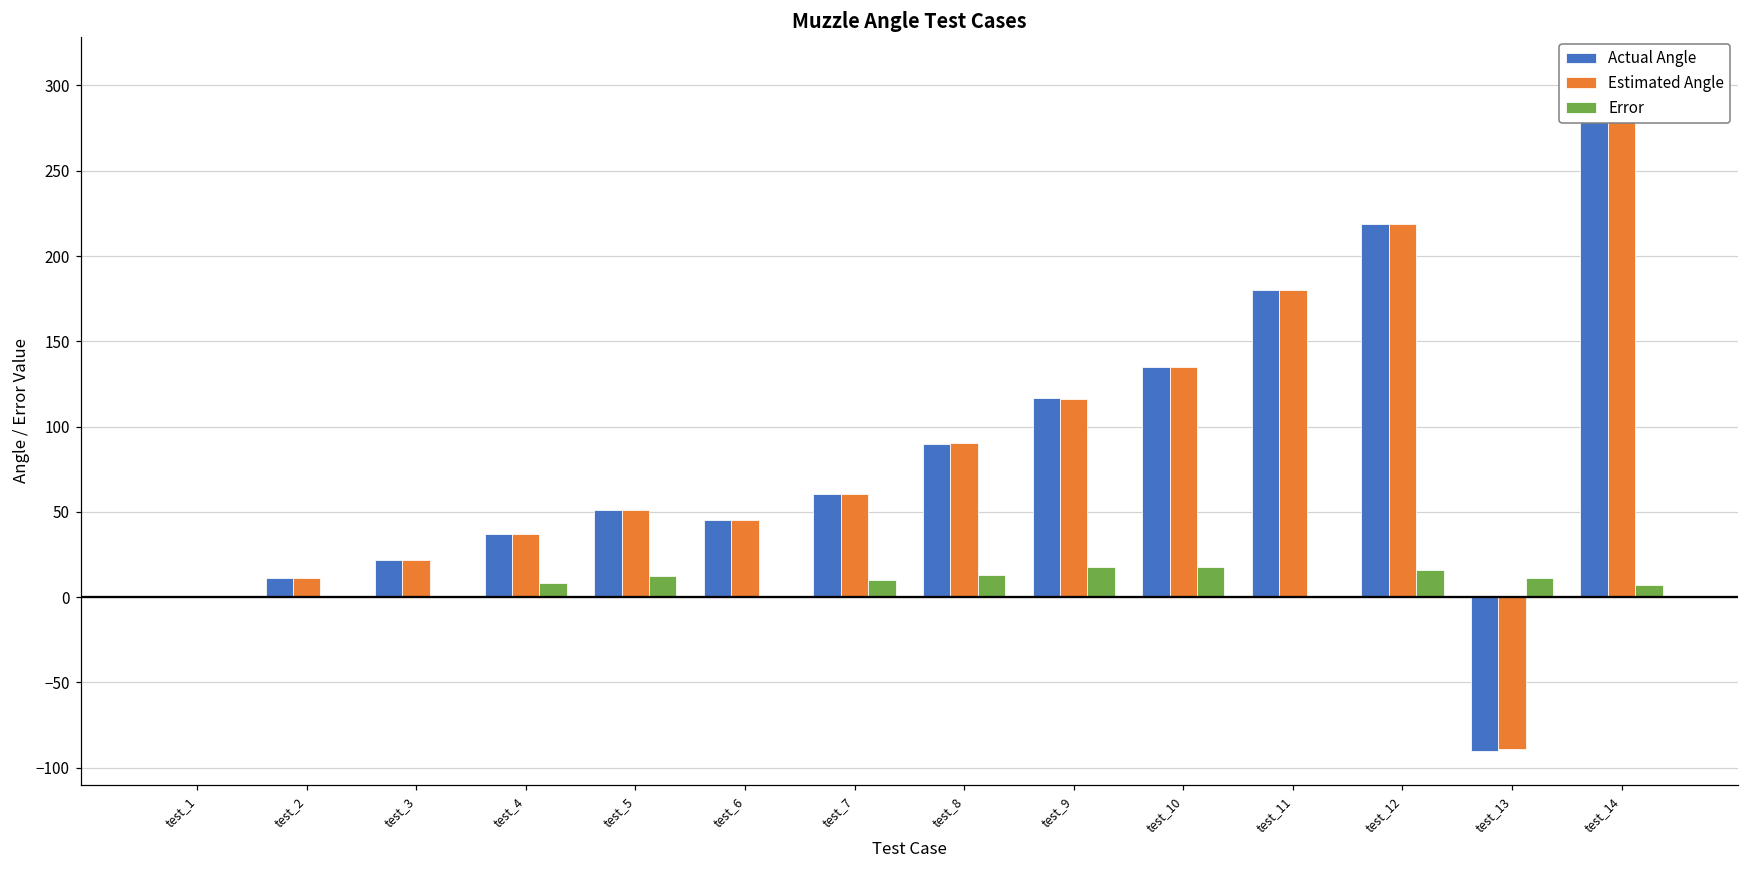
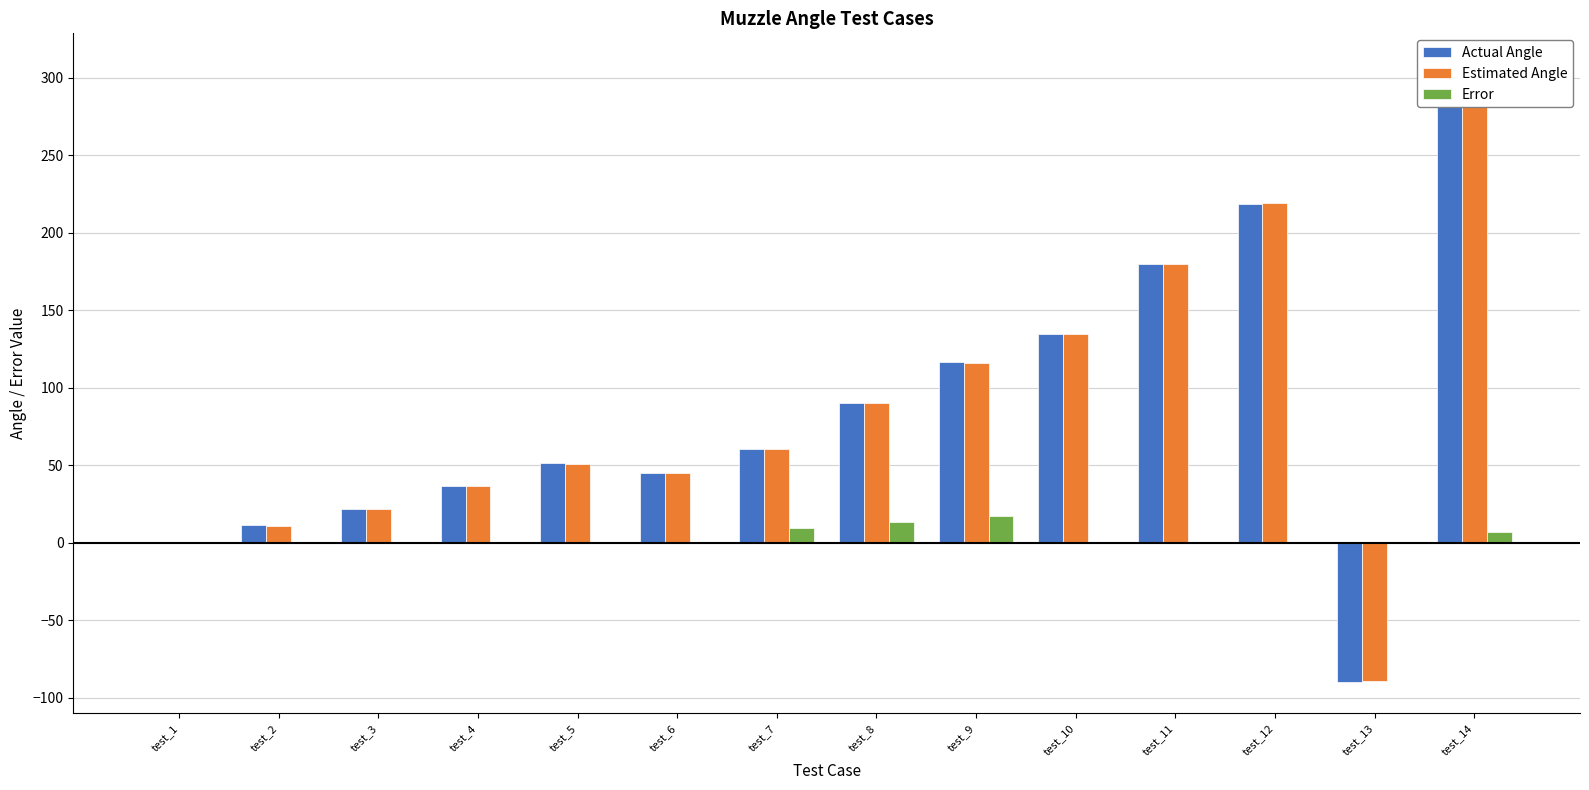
  {
    "Actual Angle": {
      "test_1": 0,
      "test_2": 11,
      "test_3": 22,
      "test_4": 37,
      "test_5": 51,
      "test_6": 45,
      "test_7": 60,
      "test_8": 90,
      "test_9": 117,
      "test_10": 135,
      "test_11": 180,
      "test_12": 219,
      "test_13": -90
    },
    "Estimated Angle": {
      "test_1": 0,
      "test_2": 11,
      "test_3": 22,
      "test_4": 37,
      "test_5": 51,
      "test_6": 45,
      "test_7": 60,
      "test_8": 90,
      "test_9": 116,
      "test_10": 135,
      "test_11": 180,
      "test_12": 219,
      "test_13": -89
    },
    "Error": {
      "test_1": 0,
-     "test_4": 8,
-     "test_5": 13,
+     "test_4": 0,
+     "test_5": 0,
      "test_6": 0,
      "test_7": 10,
      "test_8": 13,
      "test_9": 18,
-     "test_10": 18,
+     "test_10": 0,
      "test_11": 0,
-     "test_12": 16,
-     "test_13": 11,
+     "test_12": 0,
+     "test_13": 1,
      "test_14": 7
    }
  }
